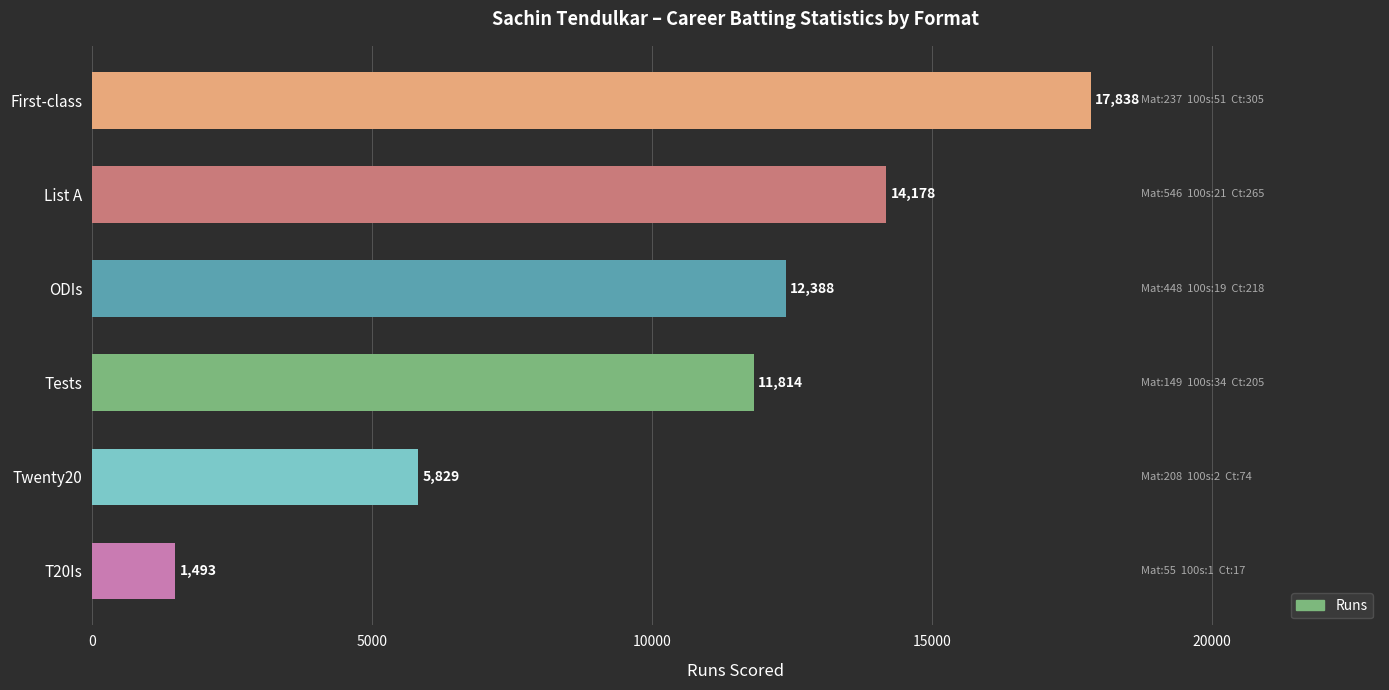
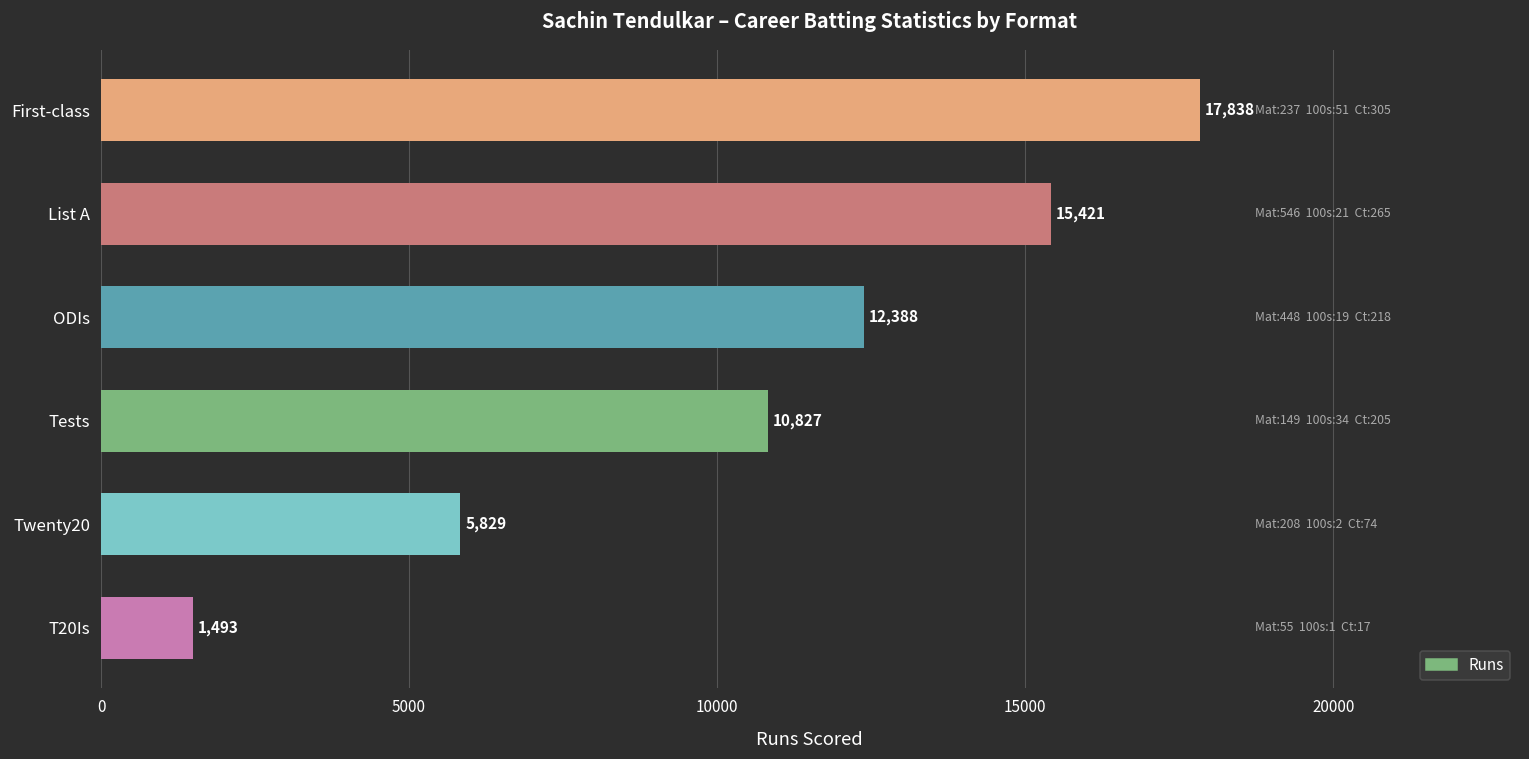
  {
    "First-class": "17,838",
-   "List A": "14,178",
+   "List A": "15,421",
    "ODIs": "12,388",
-   "Tests": "11,814",
+   "Tests": "10,827",
    "Twenty20": "5,829",
    "T20Is": "1,493"
  }
